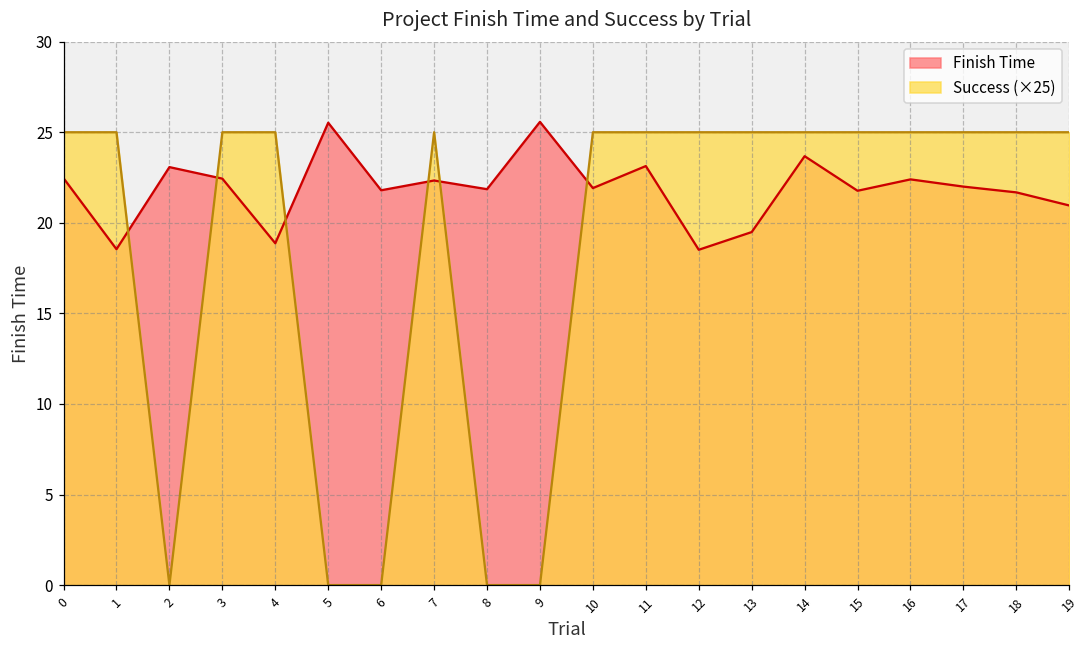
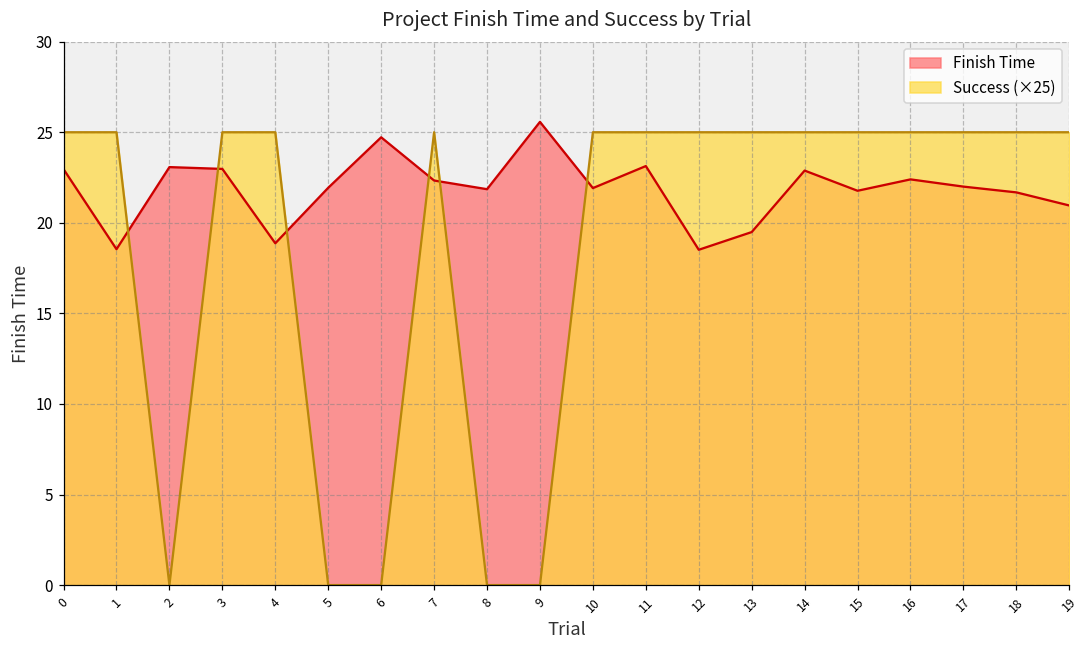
  {
    "Finish Time": {
-     "0": 22.5,
+     "0": 23.0,
      "1": 18.5,
      "2": 23.1,
-     "3": 22.4,
+     "3": 23.0,
      "4": 18.9,
-     "5": 25.5,
-     "6": 21.8,
+     "5": 21.9,
+     "6": 24.7,
      "7": 22.3,
      "8": 21.9,
      "9": 25.6,
      "10": 21.9,
      "11": 23.1,
      "12": 18.5,
      "13": 19.5,
-     "14": 23.7,
+     "14": 22.9,
      "15": 21.8,
      "16": 22.4,
      "17": 22.0,
      "18": 21.7,
      "19": 21.0
    },
    "Success (×25)": {
      "0": 25.0,
      "1": 25.0,
      "2": 0.0,
      "3": 25.0,
      "4": 25.0,
      "5": 0.0,
      "6": 0.0,
      "7": 25.0,
      "8": 0.0,
      "9": 0.0,
      "10": 25.0,
      "11": 25.0,
      "12": 25.0,
      "13": 25.0,
      "14": 25.0,
      "15": 25.0,
      "16": 25.0,
      "17": 25.0,
      "18": 25.0,
      "19": 25.0
    }
  }
